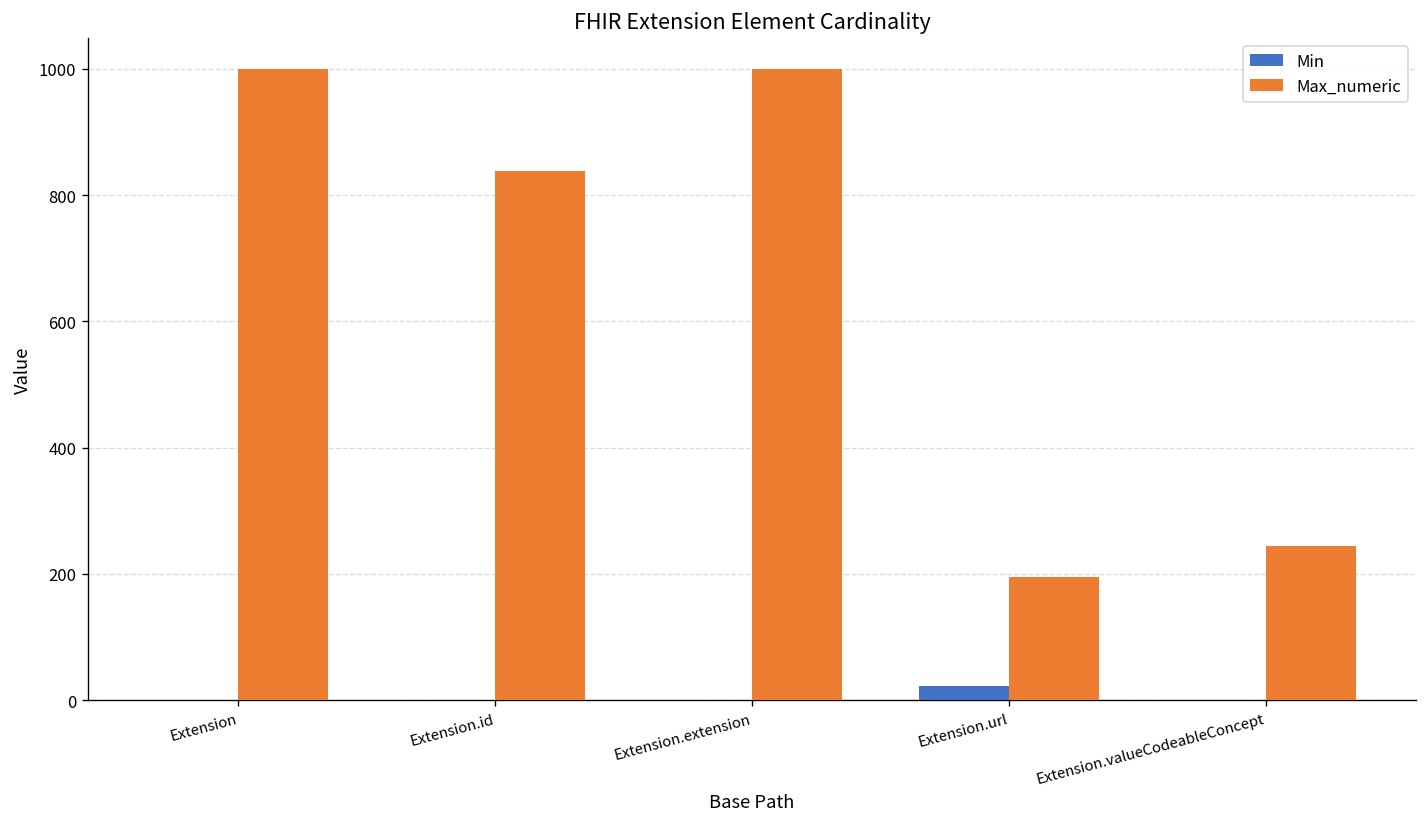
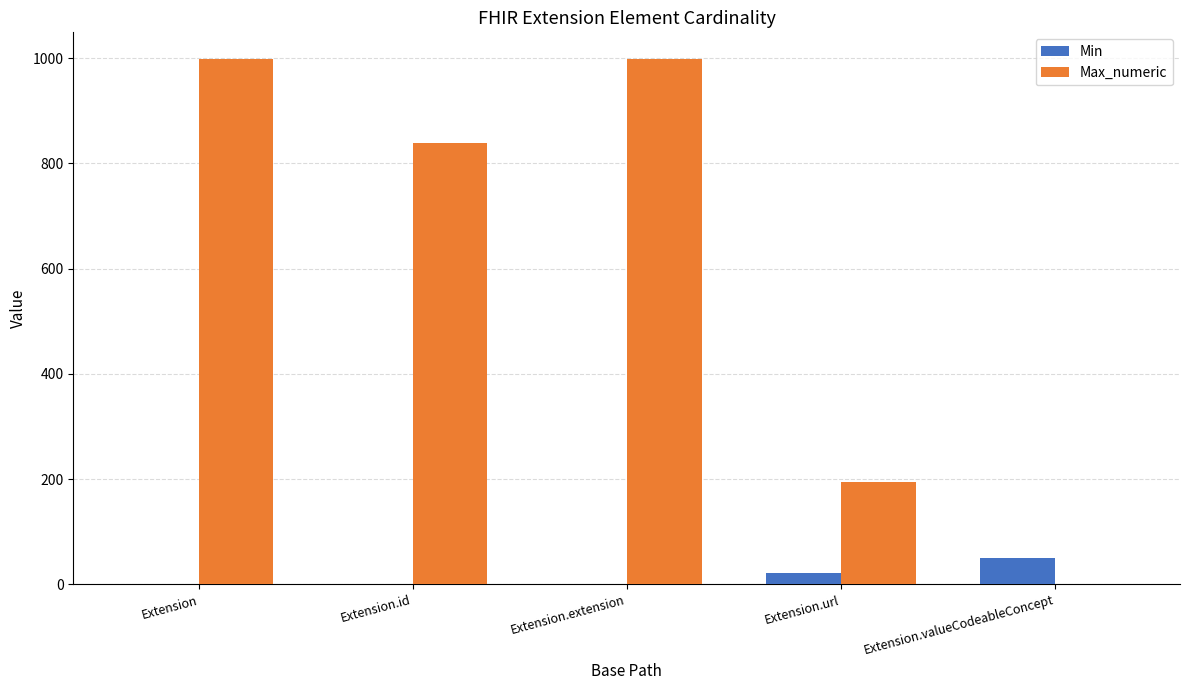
  {
    "Min": {
      "Extension": 0,
      "Extension.id": 0,
      "Extension.extension": 0,
      "Extension.url": 20,
-     "Extension.valueCodeableConcept": 0
+     "Extension.valueCodeableConcept": 50
    },
    "Max_numeric": {
      "Extension": 1000,
      "Extension.id": 840,
      "Extension.extension": 1000,
      "Extension.url": 200,
-     "Extension.valueCodeableConcept": 240
+     "Extension.valueCodeableConcept": 0
    }
  }
